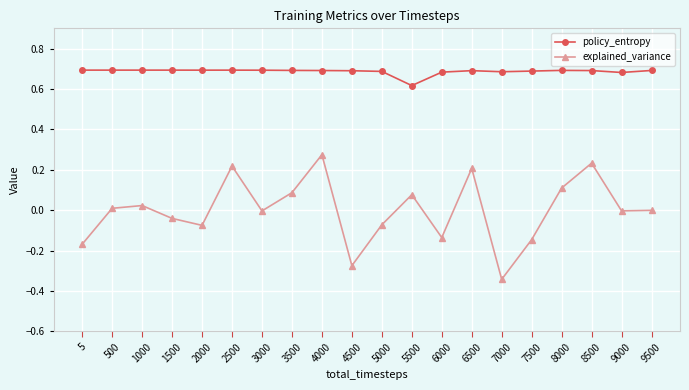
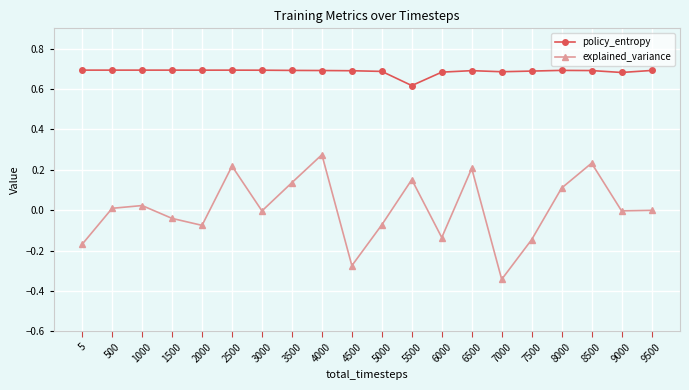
  {
    "policy_entropy": {
      "5": 0.69,
      "500": 0.69,
      "1000": 0.69,
      "1500": 0.69,
      "2000": 0.69,
      "2500": 0.69,
      "3000": 0.69,
      "3500": 0.69,
      "4000": 0.69,
      "4500": 0.69,
      "5000": 0.69,
      "5500": 0.62,
      "6000": 0.68,
      "6500": 0.69,
      "7000": 0.69,
      "7500": 0.69,
      "8000": 0.69,
      "8500": 0.69,
      "9000": 0.68,
      "9500": 0.69
    },
    "explained_variance": {
      "5": -0.17,
      "500": 0.01,
      "1000": 0.02,
      "1500": -0.04,
      "2000": -0.08,
      "2500": 0.22,
      "3000": 0.00,
-     "3500": 0.09,
+     "3500": 0.14,
      "4000": 0.27,
      "4500": -0.27,
      "5000": -0.07,
-     "5500": 0.08,
+     "5500": 0.15,
      "6000": -0.14,
      "6500": 0.21,
      "7000": -0.34,
      "7500": -0.15,
      "8000": 0.11,
      "8500": 0.23,
      "9000": 0.00,
      "9500": 0.00
    }
  }
